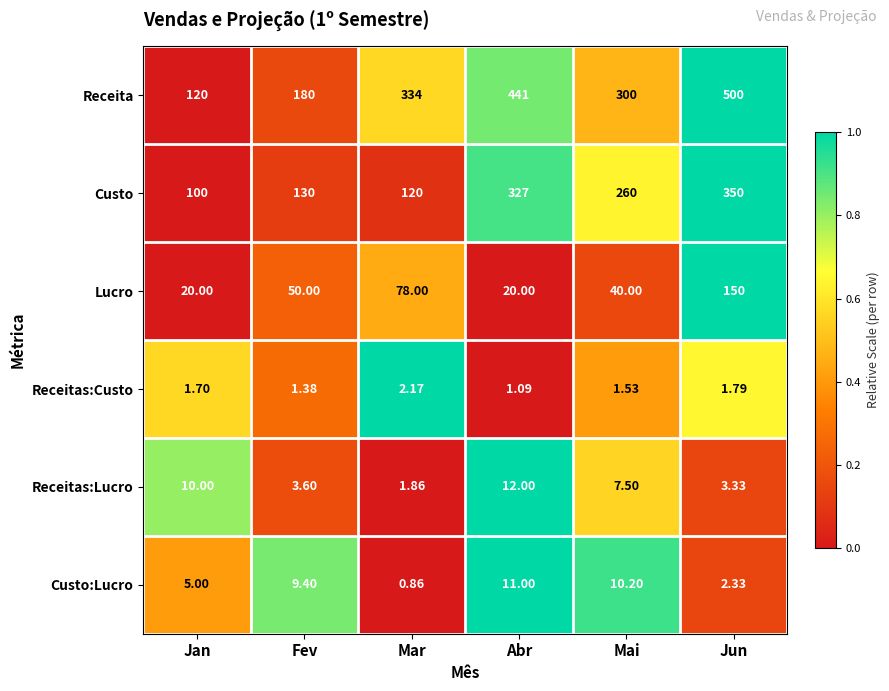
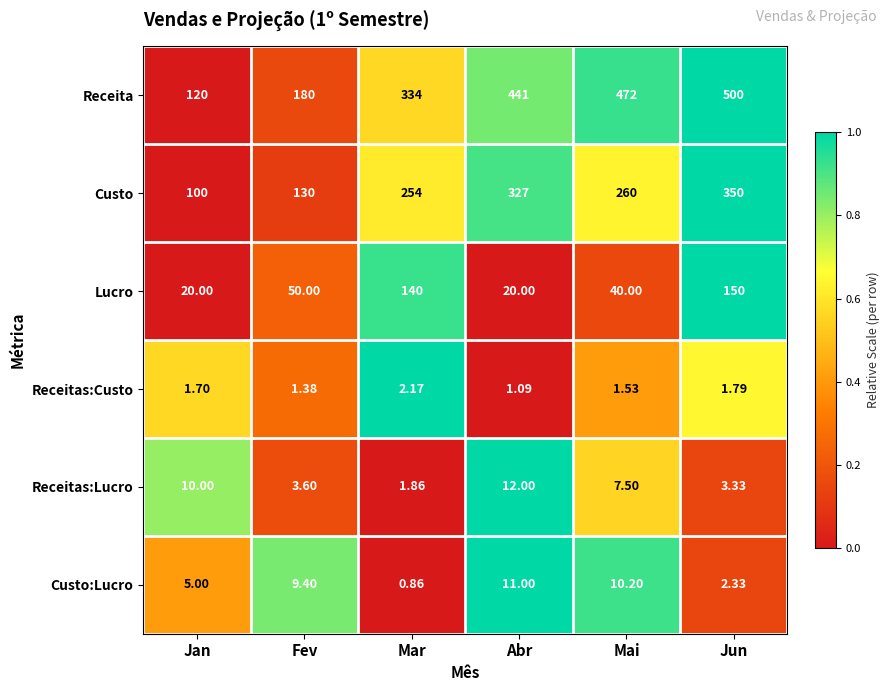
  {
    "Receita": {
      "Jan": 120,
      "Fev": 180,
      "Mar": 334,
      "Abr": 441,
-     "Mai": 300,
+     "Mai": 472,
      "Jun": 500
    },
    "Custo": {
      "Jan": 100,
      "Fev": 130,
-     "Mar": 120,
+     "Mar": 254,
      "Abr": 327,
      "Mai": 260,
      "Jun": 350
    },
    "Lucro": {
      "Jan": 20.00,
      "Fev": 50.00,
-     "Mar": 78.00,
+     "Mar": 140,
      "Abr": 20.00,
      "Mai": 40.00,
      "Jun": 150
    },
    "Receitas:Custo": {
      "Jan": 1.70,
      "Fev": 1.38,
      "Mar": 2.17,
      "Abr": 1.09,
      "Mai": 1.53,
      "Jun": 1.79
    },
    "Receitas:Lucro": {
      "Jan": 10.00,
      "Fev": 3.60,
      "Mar": 1.86,
      "Abr": 12.00,
      "Mai": 7.50,
      "Jun": 3.33
    },
    "Custo:Lucro": {
      "Jan": 5.00,
      "Fev": 9.40,
      "Mar": 0.86,
      "Abr": 11.00,
      "Mai": 10.20,
      "Jun": 2.33
    }
  }
